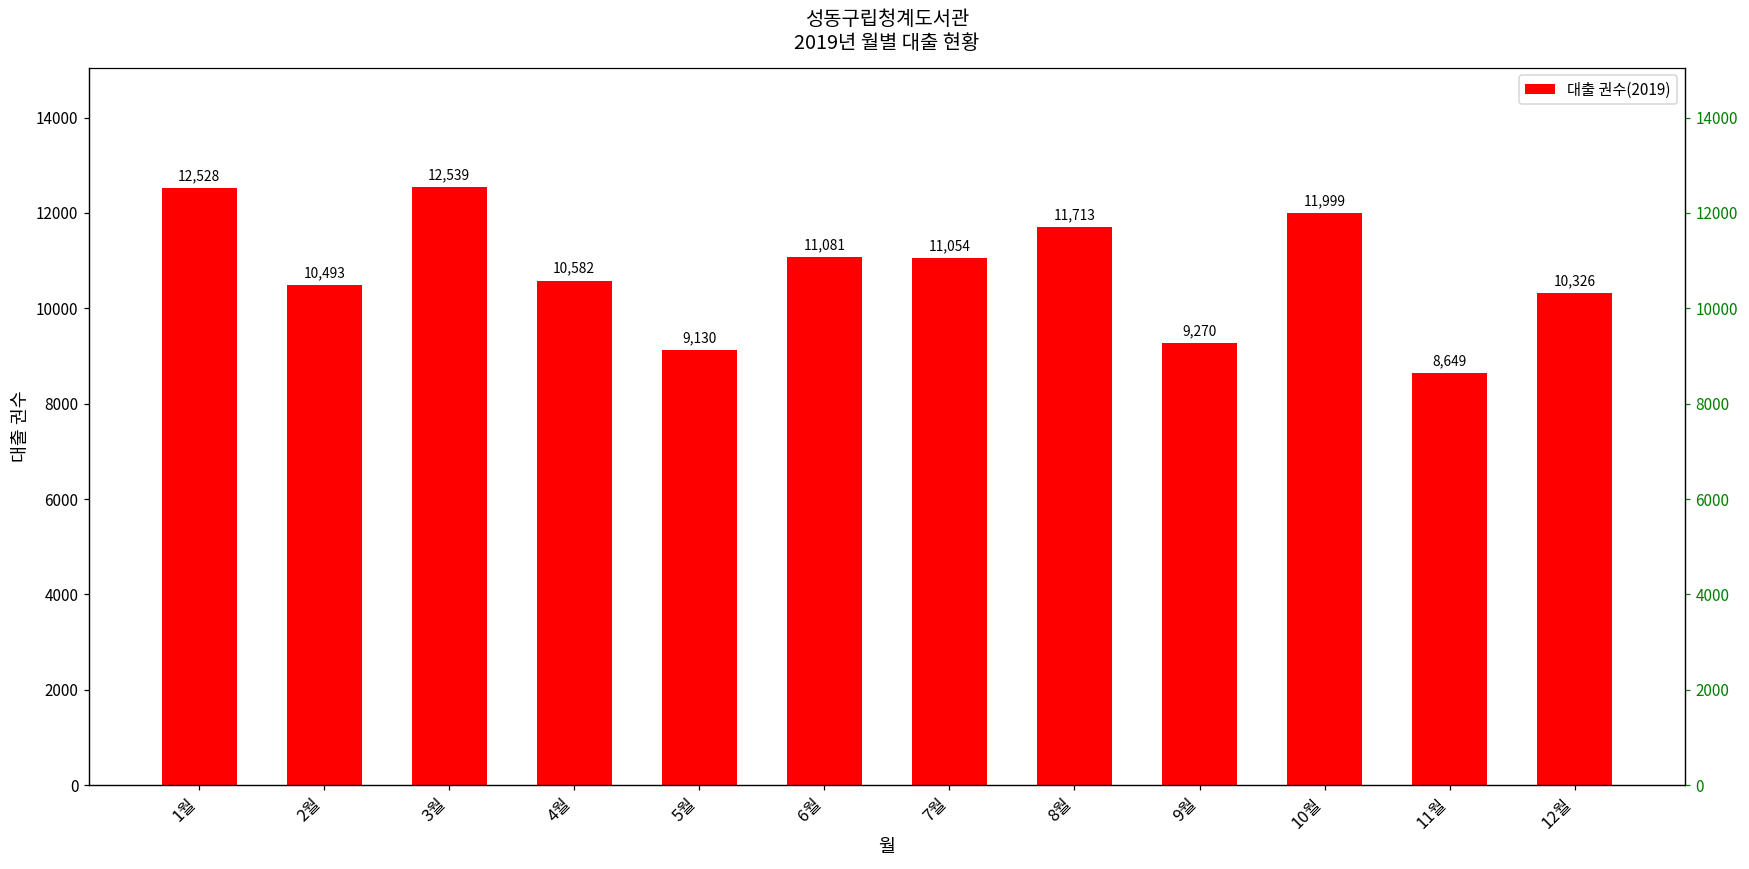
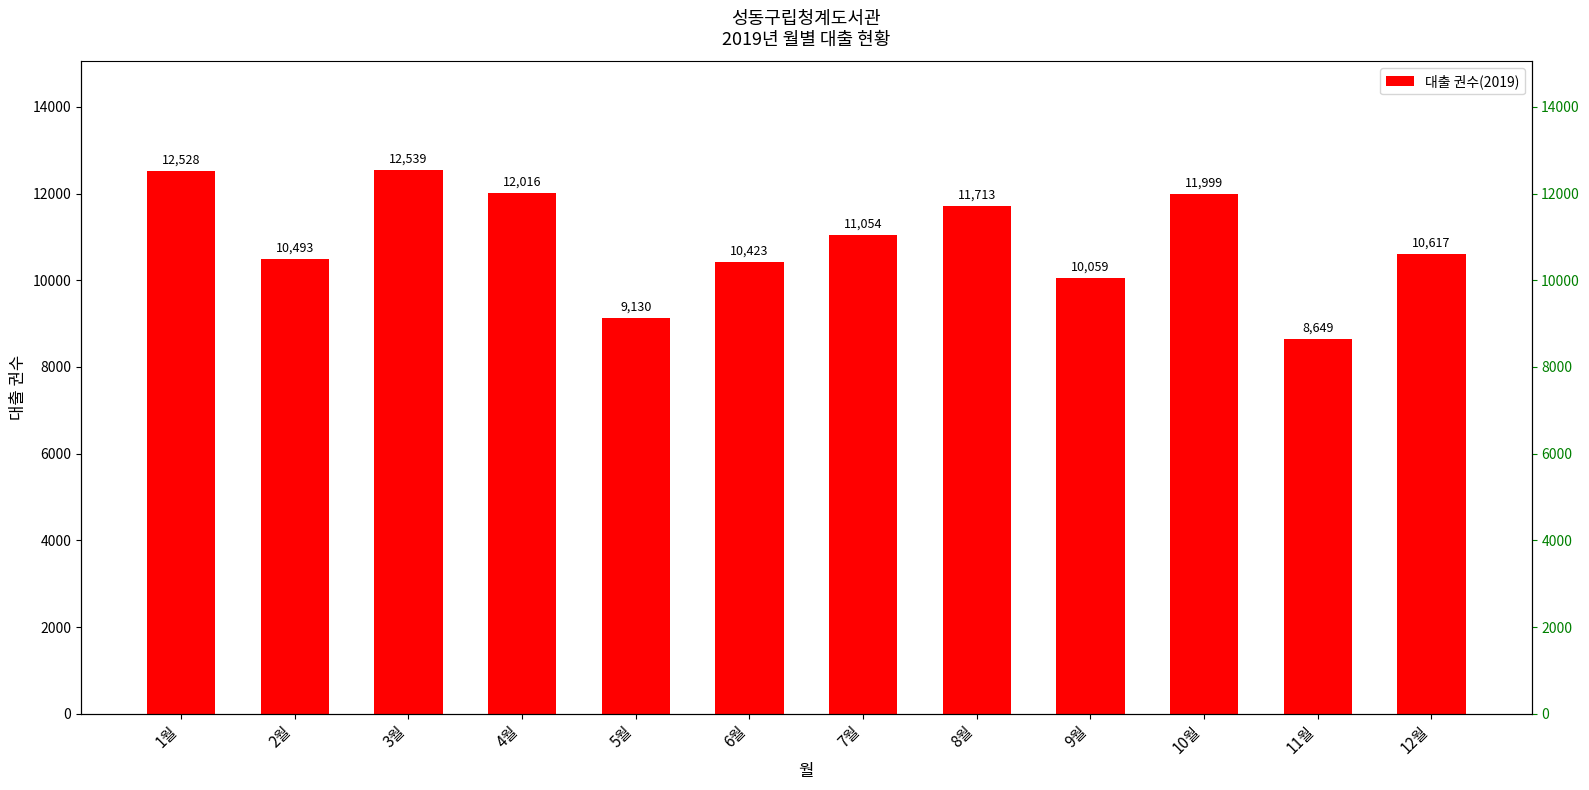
  {
    "1월": "12,528",
    "2월": "10,493",
    "3월": "12,539",
-   "4월": "10,582",
+   "4월": "12,016",
    "5월": "9,130",
-   "6월": "11,081",
+   "6월": "10,423",
    "7월": "11,054",
    "8월": "11,713",
-   "9월": "9,270",
+   "9월": "10,059",
    "10월": "11,999",
    "11월": "8,649",
-   "12월": "10,326"
+   "12월": "10,617"
  }
